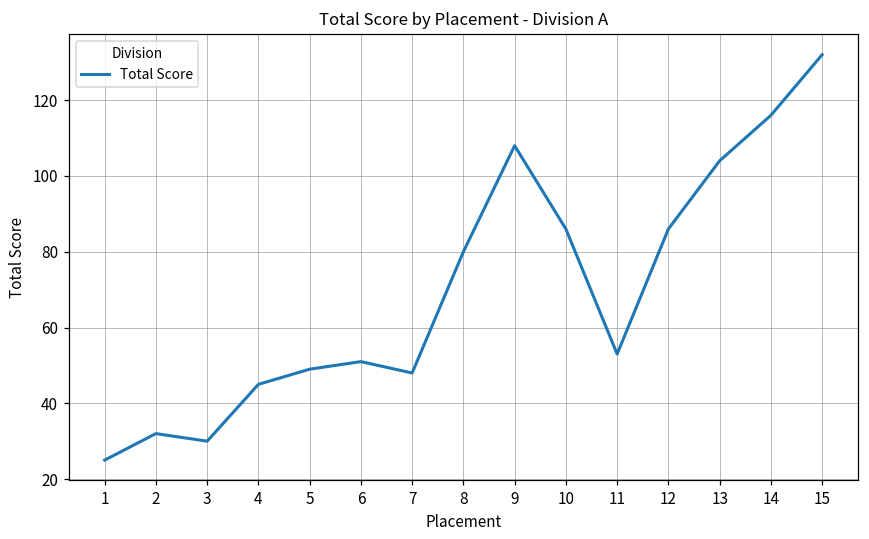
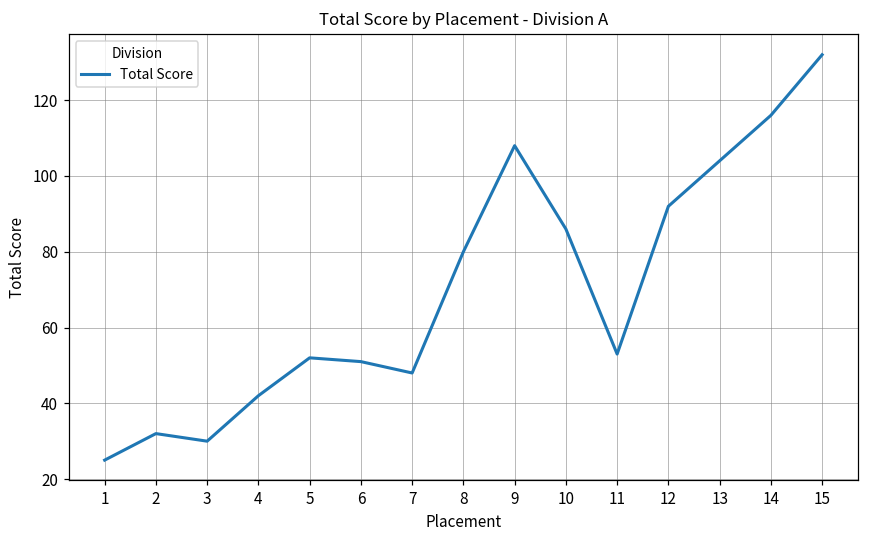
  {
    "1": 25,
    "2": 32,
    "3": 30,
-   "4": 45,
-   "5": 49,
+   "4": 42,
+   "5": 52,
    "6": 51,
    "7": 48,
    "8": 80,
    "9": 108,
    "10": 86,
    "11": 53,
-   "12": 86,
+   "12": 92,
    "13": 104,
    "14": 116,
    "15": 132
  }
